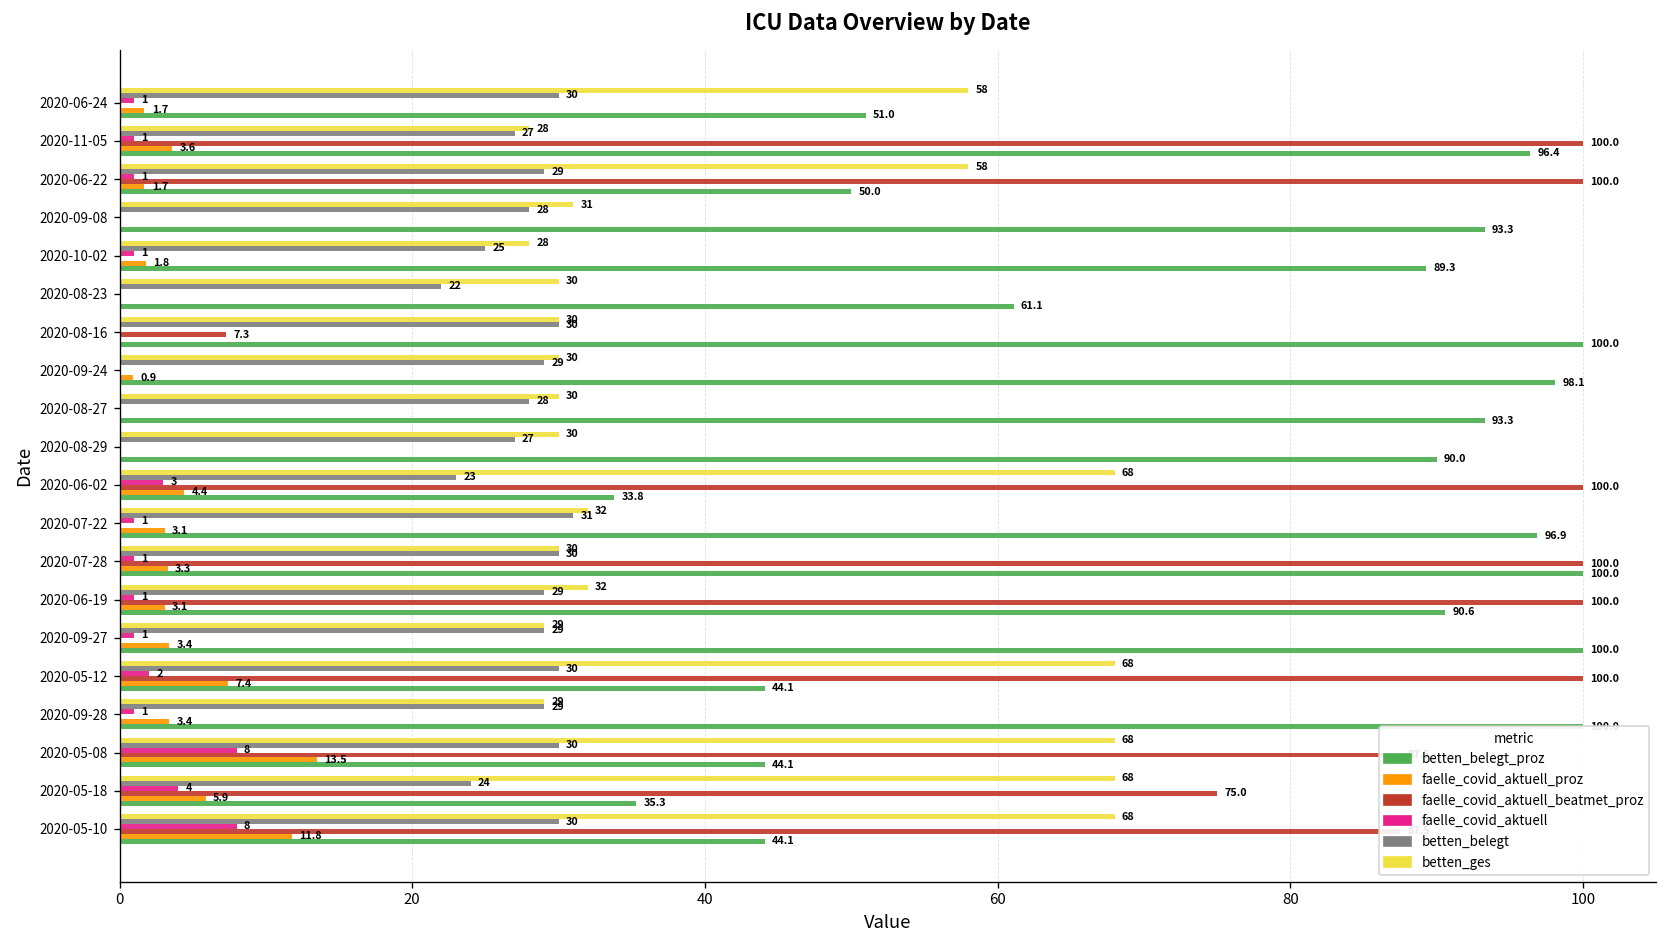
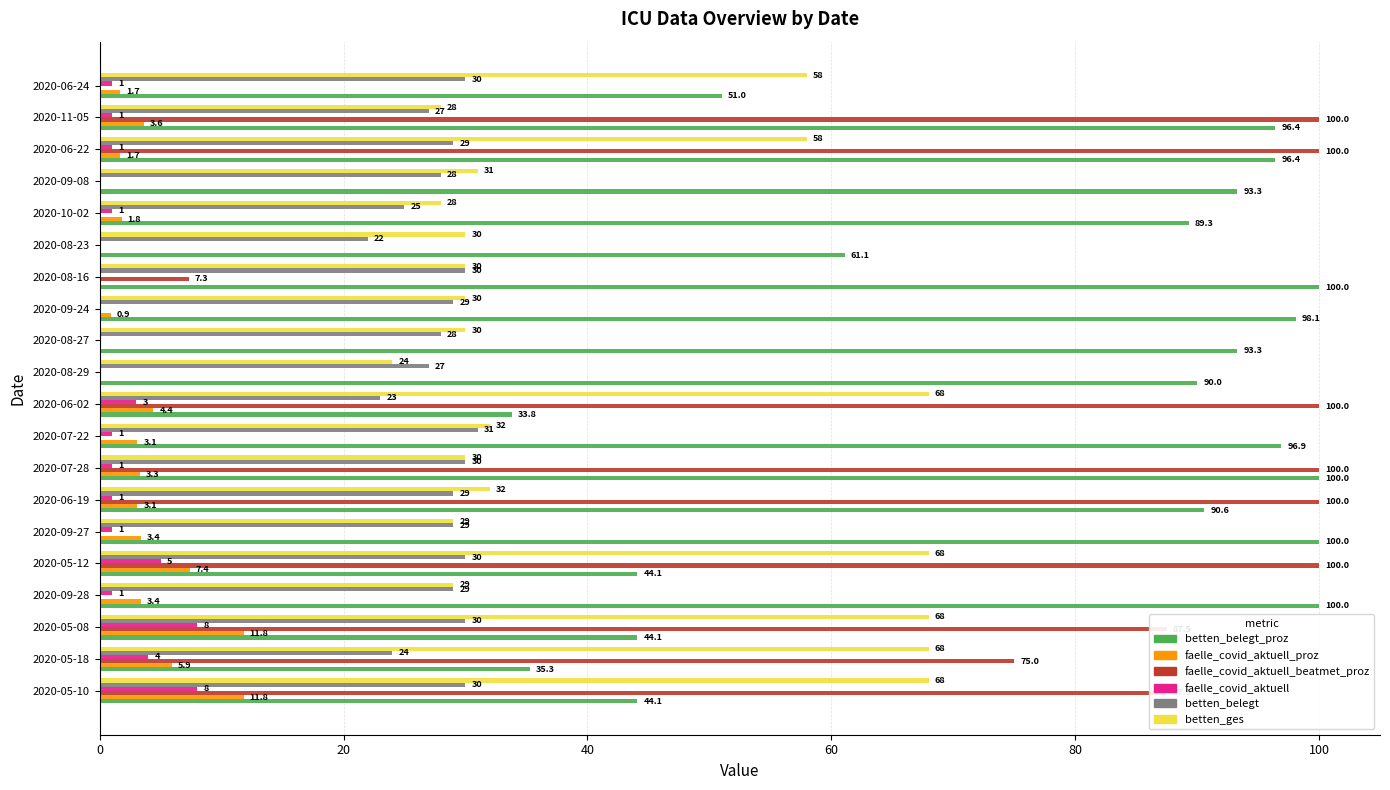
  {
    "betten_belegt_proz": {
      "2020-06-24": 51.0,
      "2020-11-05": 96.4,
-     "2020-06-22": 50.0,
+     "2020-06-22": 96.4,
      "2020-09-08": 93.3,
      "2020-10-02": 89.3,
      "2020-08-23": 61.1,
      "2020-08-16": 100.0,
      "2020-09-24": 98.1,
      "2020-08-27": 93.3,
      "2020-08-29": 90.0,
      "2020-06-02": 33.8,
      "2020-07-22": 96.9,
      "2020-07-28": 100.0,
      "2020-06-19": 90.6,
      "2020-09-27": 100.0,
      "2020-05-12": 44.1,
      "2020-09-28": 100.0,
      "2020-05-08": 44.1,
      "2020-05-18": 35.3,
      "2020-05-10": 44.1
    },
    "faelle_covid_aktuell_proz": {
      "2020-06-24": 1.7,
      "2020-11-05": 3.6,
      "2020-06-22": 1.7,
      "2020-10-02": 1.8,
      "2020-09-24": 0.9,
      "2020-06-02": 4.4,
      "2020-07-22": 3.1,
      "2020-07-28": 3.3,
      "2020-06-19": 3.1,
      "2020-09-27": 3.4,
      "2020-05-12": 7.4,
      "2020-09-28": 3.4,
-     "2020-05-08": 13.5,
+     "2020-05-08": 11.8,
      "2020-05-18": 5.9,
      "2020-05-10": 11.8
    },
    "faelle_covid_aktuell_beatmet_proz": {
      "2020-11-05": 100.0,
      "2020-06-22": 100.0,
      "2020-08-16": 7.3,
      "2020-06-02": 100.0,
      "2020-07-28": 100.0,
      "2020-06-19": 100.0,
      "2020-05-12": 100.0,
      "2020-05-18": 75.0
    },
    "faelle_covid_aktuell": {
      "2020-06-24": 1,
      "2020-11-05": 1,
      "2020-06-22": 1,
      "2020-10-02": 1,
      "2020-06-02": 3,
      "2020-07-22": 1,
      "2020-07-28": 1,
      "2020-06-19": 1,
      "2020-09-27": 1,
-     "2020-05-12": 2,
+     "2020-05-12": 5,
      "2020-09-28": 1,
      "2020-05-08": 8,
      "2020-05-18": 4,
      "2020-05-10": 8
    },
    "betten_belegt": {
      "2020-06-24": 30,
      "2020-11-05": 27,
      "2020-06-22": 29,
      "2020-09-08": 28,
      "2020-10-02": 25,
      "2020-08-23": 22,
      "2020-09-24": 29,
      "2020-08-27": 28,
      "2020-08-29": 27,
      "2020-06-02": 23,
      "2020-07-22": 31,
      "2020-06-19": 29,
      "2020-05-12": 30,
      "2020-05-08": 30,
      "2020-05-18": 24,
      "2020-05-10": 30
    },
    "betten_ges": {
      "2020-06-24": 58,
      "2020-11-05": 28,
      "2020-06-22": 58,
      "2020-09-08": 31,
      "2020-10-02": 28,
      "2020-08-23": 30,
      "2020-09-24": 30,
      "2020-08-27": 30,
-     "2020-08-29": 30,
+     "2020-08-29": 24,
      "2020-06-02": 68,
      "2020-07-22": 32,
      "2020-06-19": 32,
      "2020-05-12": 68,
      "2020-05-08": 68,
      "2020-05-18": 68,
      "2020-05-10": 68
    }
  }
